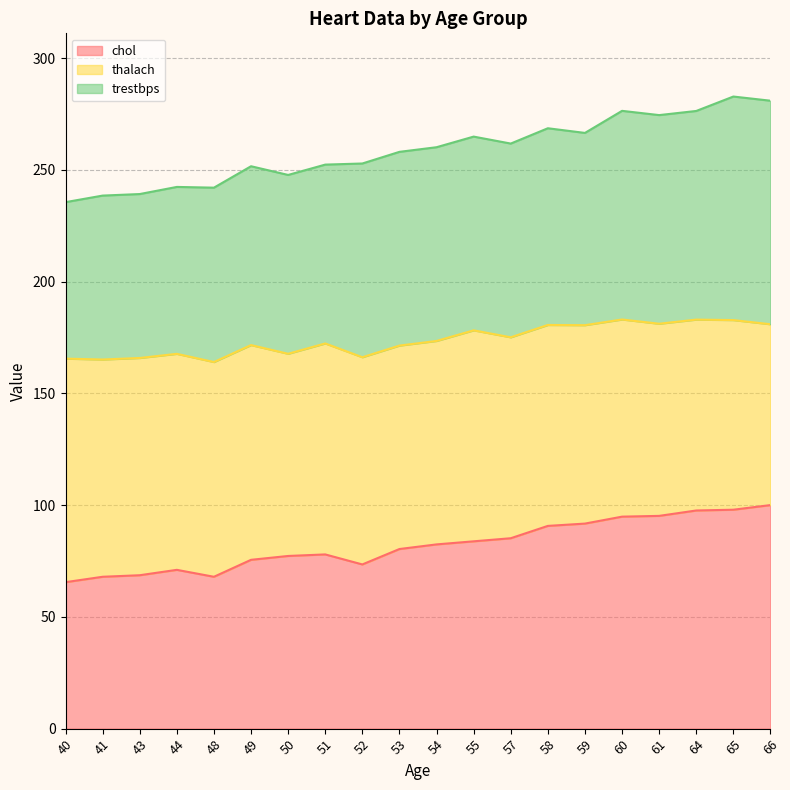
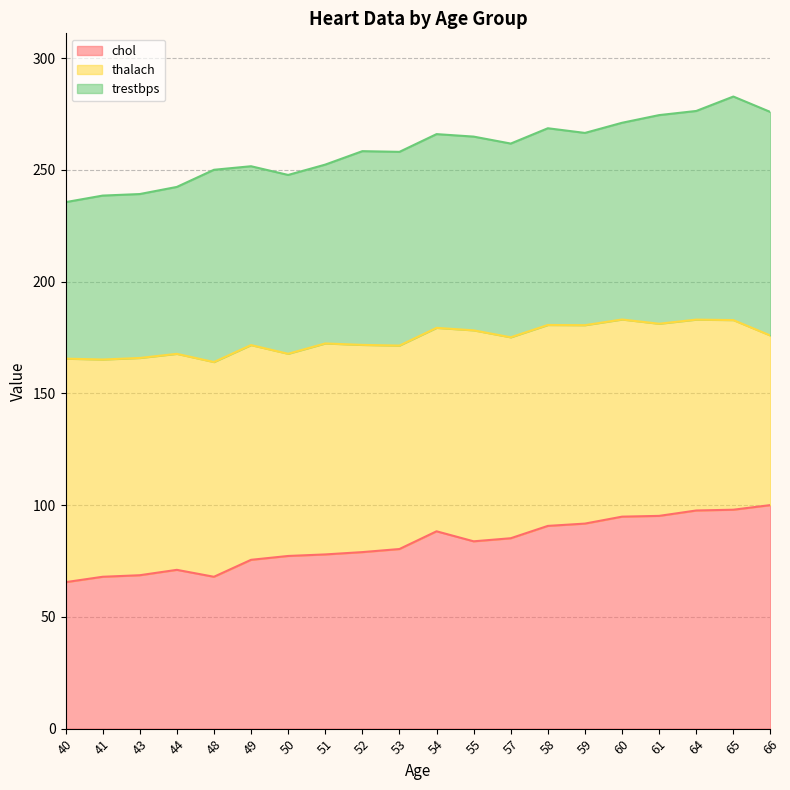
  {
    "chol": {
      "40": 66,
      "41": 68,
      "43": 69,
      "44": 71,
      "48": 68,
      "49": 76,
      "50": 77,
      "51": 78,
-     "52": 73,
+     "52": 79,
      "53": 80,
-     "54": 82,
+     "54": 88,
      "55": 84,
      "57": 85,
      "58": 91,
      "59": 92,
      "60": 95,
      "61": 95,
      "64": 98,
      "65": 98,
      "66": 100
    },
    "thalach": {
      "40": 100,
      "41": 97,
      "43": 97,
      "44": 97,
      "48": 96,
      "49": 96,
      "50": 90,
      "51": 94,
      "52": 93,
      "53": 91,
      "54": 91,
      "55": 94,
      "57": 90,
      "58": 90,
      "59": 89,
      "60": 88,
      "61": 86,
      "64": 85,
      "65": 85,
-     "66": 81
+     "66": 76
    },
    "trestbps": {
      "40": 70,
      "41": 73,
      "43": 73,
      "44": 75,
-     "48": 78,
+     "48": 86,
      "49": 80,
      "50": 80,
      "51": 80,
      "52": 87,
      "53": 87,
      "54": 87,
      "55": 87,
      "57": 87,
      "58": 88,
      "59": 86,
-     "60": 93,
+     "60": 88,
      "61": 93,
      "64": 93,
      "65": 100,
      "66": 100
    }
  }
